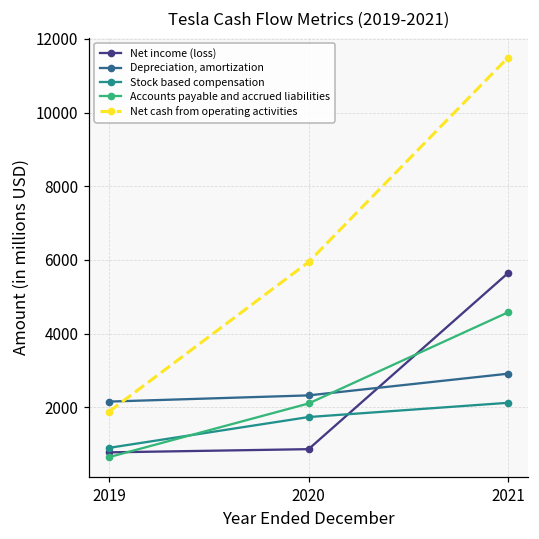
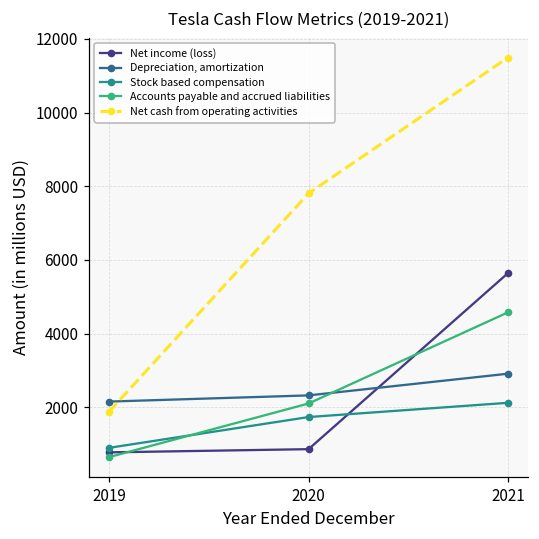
  {
    "Net cash from operating activities": {
      "2019": 1900,
-     "2020": 5900,
+     "2020": 7800,
      "2021": 11500
    }
  }
